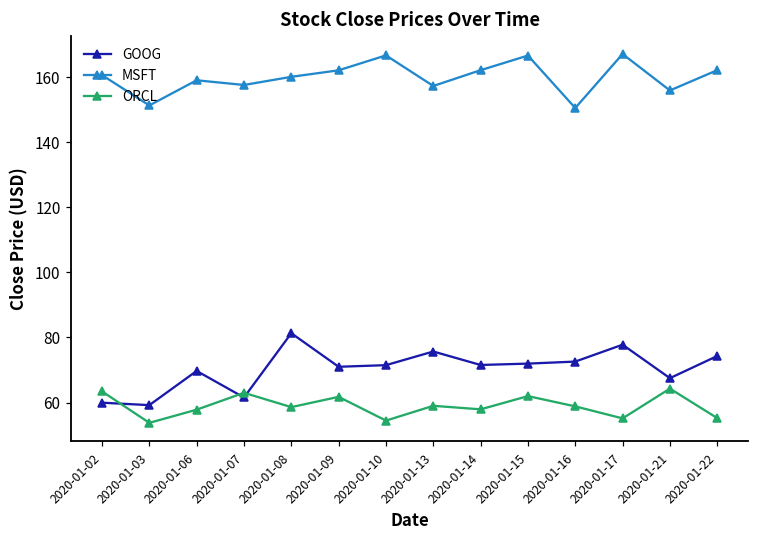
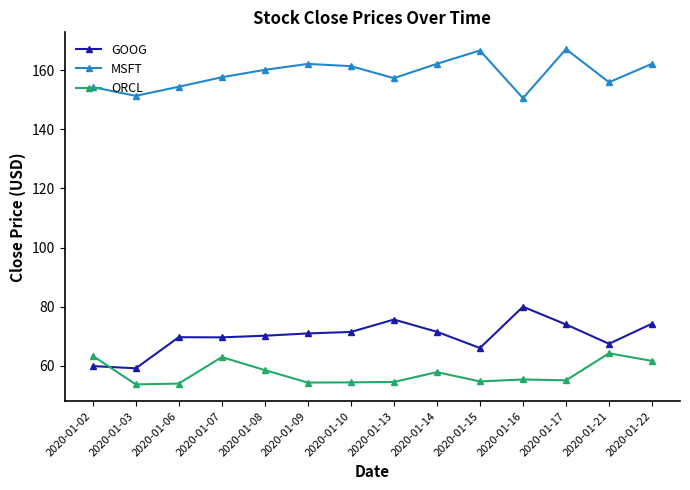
  {
    "GOOG": {
      "2020-01-02": 60,
      "2020-01-03": 59,
      "2020-01-06": 70,
-     "2020-01-07": 62,
-     "2020-01-08": 81,
+     "2020-01-07": 70,
+     "2020-01-08": 70,
      "2020-01-09": 71,
      "2020-01-10": 71,
      "2020-01-13": 76,
      "2020-01-14": 72,
-     "2020-01-15": 72,
-     "2020-01-16": 73,
-     "2020-01-17": 78,
+     "2020-01-15": 66,
+     "2020-01-16": 80,
+     "2020-01-17": 74,
      "2020-01-21": 67,
      "2020-01-22": 74
    },
    "MSFT": {
-     "2020-01-02": 161,
+     "2020-01-02": 154,
      "2020-01-03": 151,
-     "2020-01-06": 159,
+     "2020-01-06": 154,
      "2020-01-07": 158,
      "2020-01-08": 160,
      "2020-01-09": 162,
-     "2020-01-10": 167,
+     "2020-01-10": 161,
      "2020-01-13": 157,
      "2020-01-14": 162,
      "2020-01-15": 167,
      "2020-01-16": 151,
      "2020-01-17": 167,
      "2020-01-21": 156,
      "2020-01-22": 162
    },
    "ORCL": {
      "2020-01-02": 63,
      "2020-01-03": 54,
-     "2020-01-06": 58,
+     "2020-01-06": 54,
      "2020-01-07": 63,
      "2020-01-08": 59,
-     "2020-01-09": 62,
+     "2020-01-09": 54,
      "2020-01-10": 54,
-     "2020-01-13": 59,
+     "2020-01-13": 55,
      "2020-01-14": 58,
-     "2020-01-15": 62,
-     "2020-01-16": 59,
+     "2020-01-15": 55,
+     "2020-01-16": 55,
      "2020-01-17": 55,
      "2020-01-21": 64,
-     "2020-01-22": 55
+     "2020-01-22": 62
    }
  }
